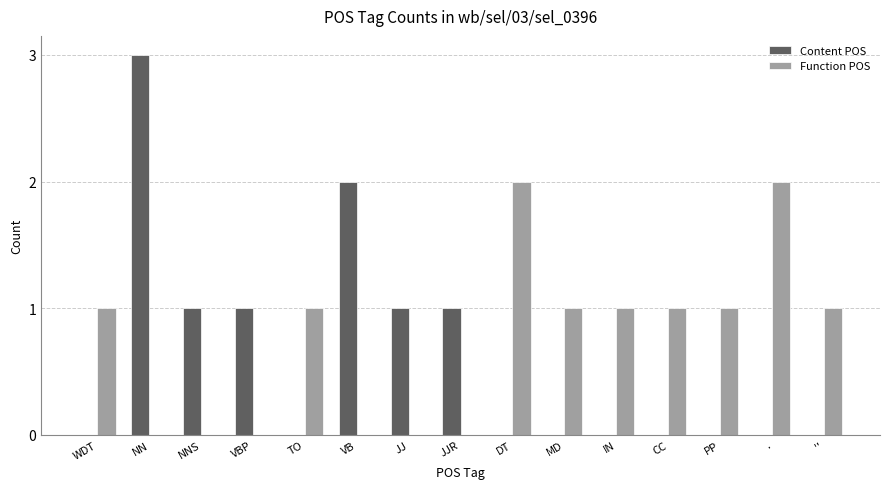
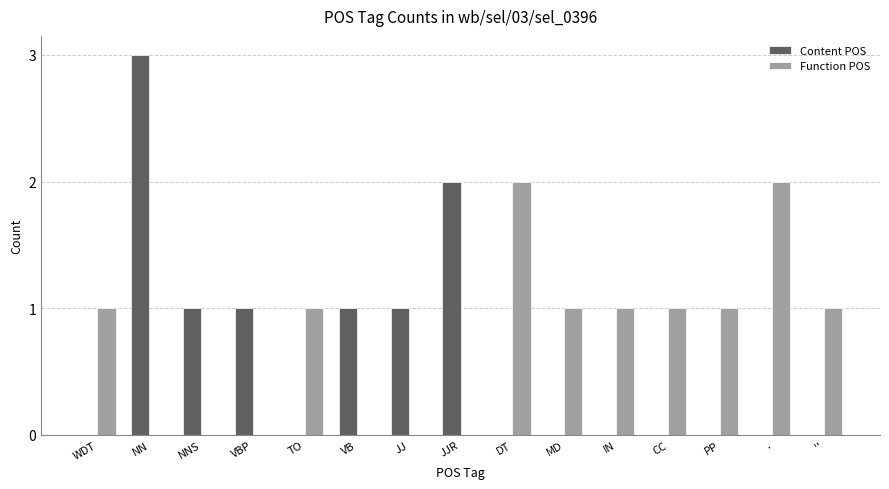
  {
    "Content POS": {
      "WDT": 0,
      "NN": 3,
      "NNS": 1,
      "VBP": 1,
      "TO": 0,
-     "VB": 2,
+     "VB": 1,
      "JJ": 1,
-     "JJR": 1,
+     "JJR": 2,
      "DT": 0,
      "MD": 0,
      "IN": 0,
      "CC": 0,
      "PP": 0,
      ".": 0,
      "''": 0
    },
    "Function POS": {
      "WDT": 1,
      "NN": 0,
      "NNS": 0,
      "VBP": 0,
      "TO": 1,
      "VB": 0,
      "JJ": 0,
      "JJR": 0,
      "DT": 2,
      "MD": 1,
      "IN": 1,
      "CC": 1,
      "PP": 1,
      ".": 2,
      "''": 1
    }
  }
